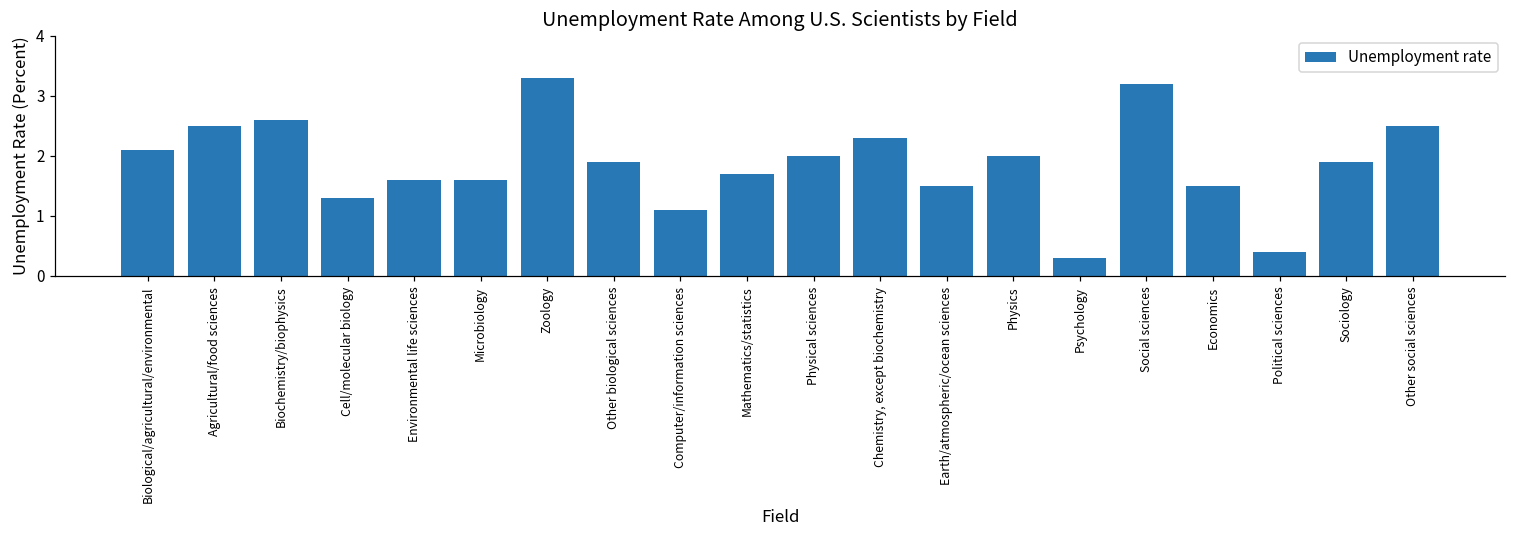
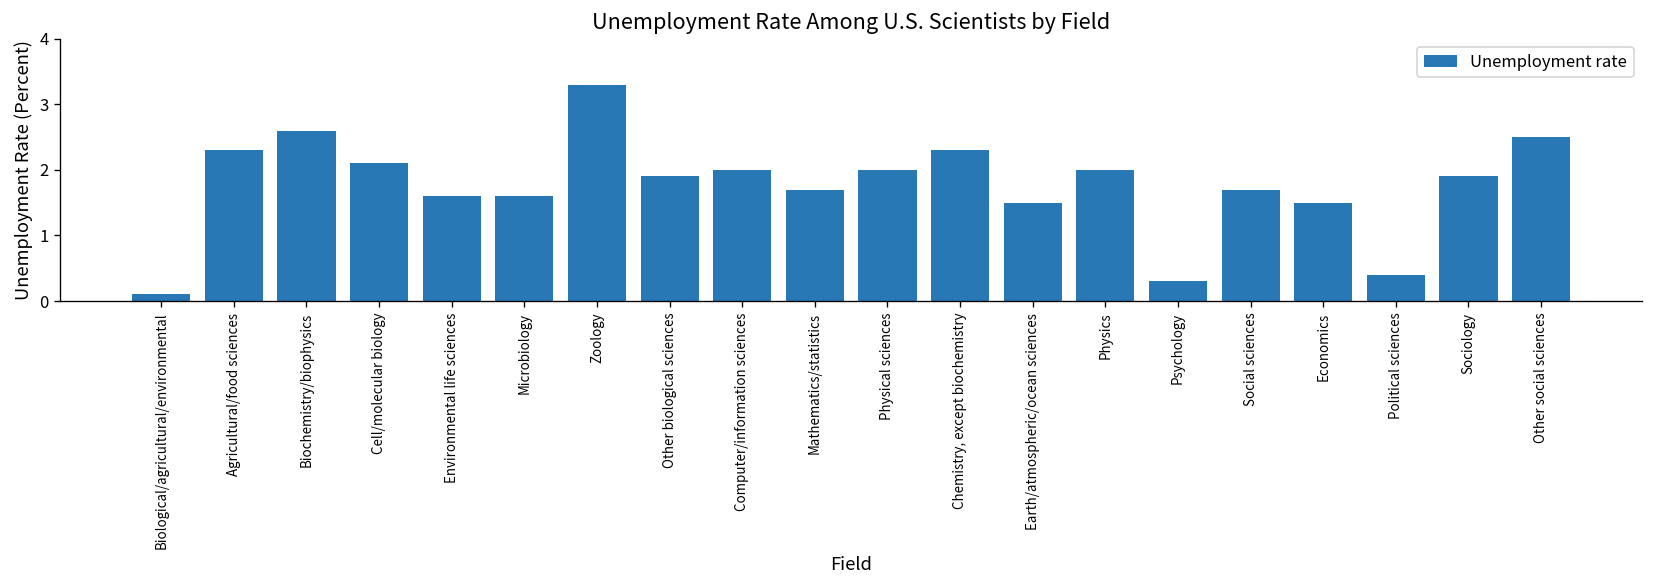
  {
-   "Biological/agricultural/environmental": 2.1,
-   "Agricultural/food sciences": 2.5,
+   "Biological/agricultural/environmental": 0.1,
+   "Agricultural/food sciences": 2.3,
    "Biochemistry/biophysics": 2.6,
-   "Cell/molecular biology": 1.3,
+   "Cell/molecular biology": 2.1,
    "Environmental life sciences": 1.6,
    "Microbiology": 1.6,
    "Zoology": 3.3,
    "Other biological sciences": 1.9,
-   "Computer/information sciences": 1.1,
+   "Computer/information sciences": 2.0,
    "Mathematics/statistics": 1.7,
    "Physical sciences": 2.0,
    "Chemistry, except biochemistry": 2.3,
    "Earth/atmospheric/ocean sciences": 1.5,
    "Physics": 2.0,
    "Psychology": 0.3,
-   "Social sciences": 3.2,
+   "Social sciences": 1.7,
    "Economics": 1.5,
    "Political sciences": 0.4,
    "Sociology": 1.9,
    "Other social sciences": 2.5
  }
